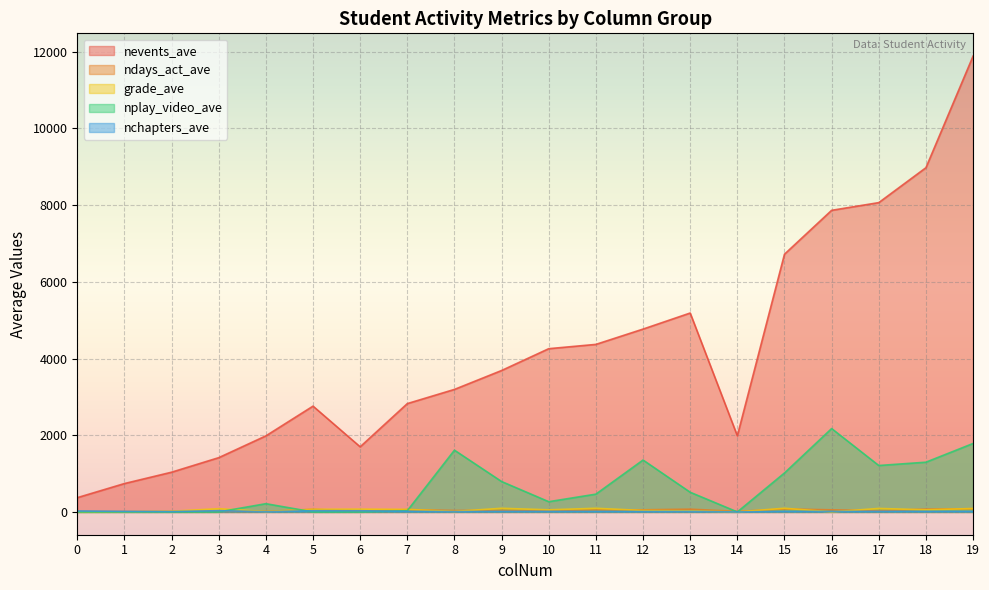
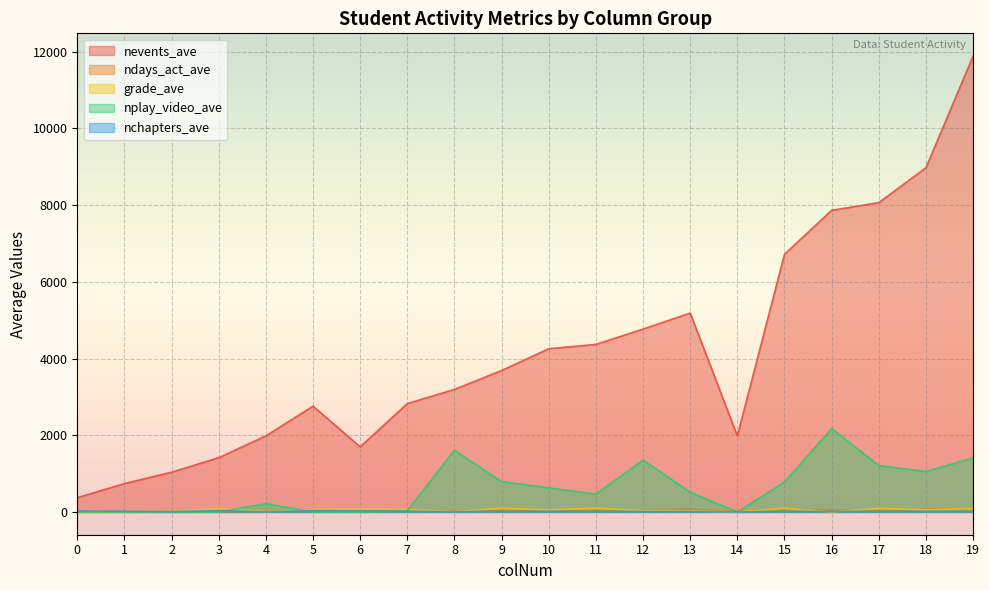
  {
    "nplay_video_ave": {
      "4": 200,
      "8": 1600,
      "9": 800,
-     "10": 300,
+     "10": 600,
      "11": 500,
      "12": 1400,
      "13": 500,
-     "15": 1000,
+     "15": 800,
      "16": 2200,
      "17": 1200,
-     "18": 1300,
-     "19": 1800
+     "18": 1100,
+     "19": 1400
    },
    "nchapters_ave": {
      "19": 0
    }
  }
